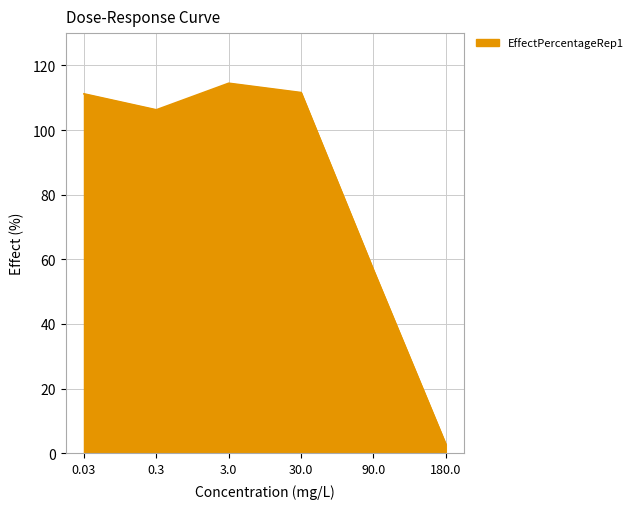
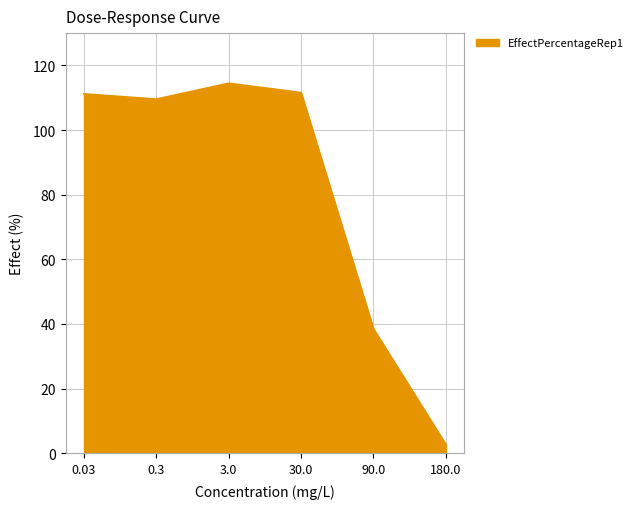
  {
    "0.03": 111,
-   "0.3": 106,
+   "0.3": 110,
    "3.0": 114,
    "30.0": 112,
-   "90.0": 57,
+   "90.0": 38,
    "180.0": 3
  }
